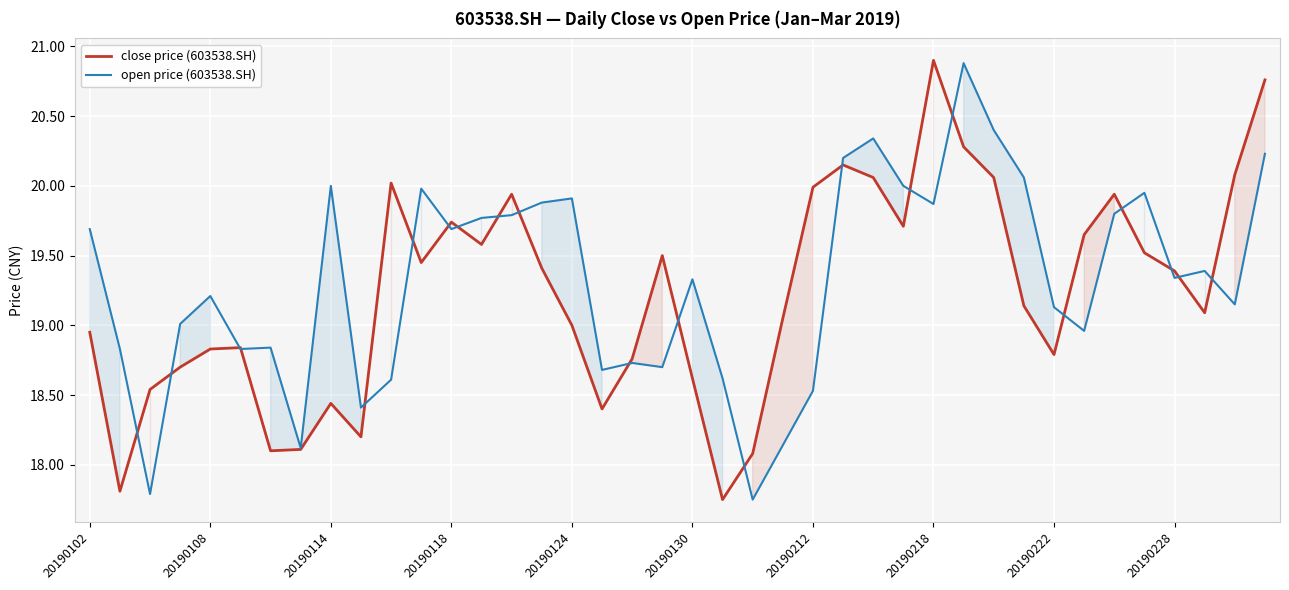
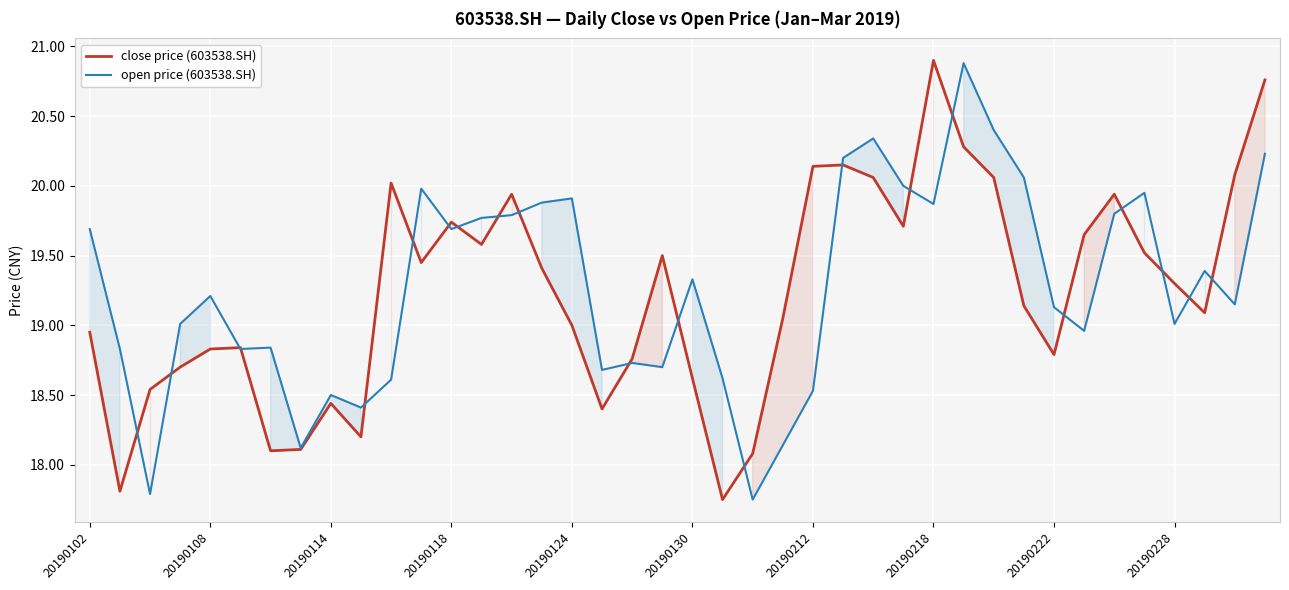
  {
    "close price (603538.SH)": {
      "20190102": 18.95,
      "20190108": 18.83,
      "20190114": 18.44,
      "20190118": 19.74,
      "20190124": 19.00,
      "20190130": 18.62,
-     "20190212": 19.99,
+     "20190212": 20.14,
      "20190218": 20.90,
      "20190222": 18.79,
-     "20190228": 19.39
+     "20190228": 19.30
    },
    "open price (603538.SH)": {
      "20190102": 19.69,
      "20190108": 19.21,
-     "20190114": 20.0,
+     "20190114": 18.5,
      "20190118": 19.69,
      "20190124": 19.91,
      "20190130": 19.33,
      "20190212": 18.53,
      "20190218": 19.87,
      "20190222": 19.13,
-     "20190228": 19.34
+     "20190228": 19.01
    }
  }
